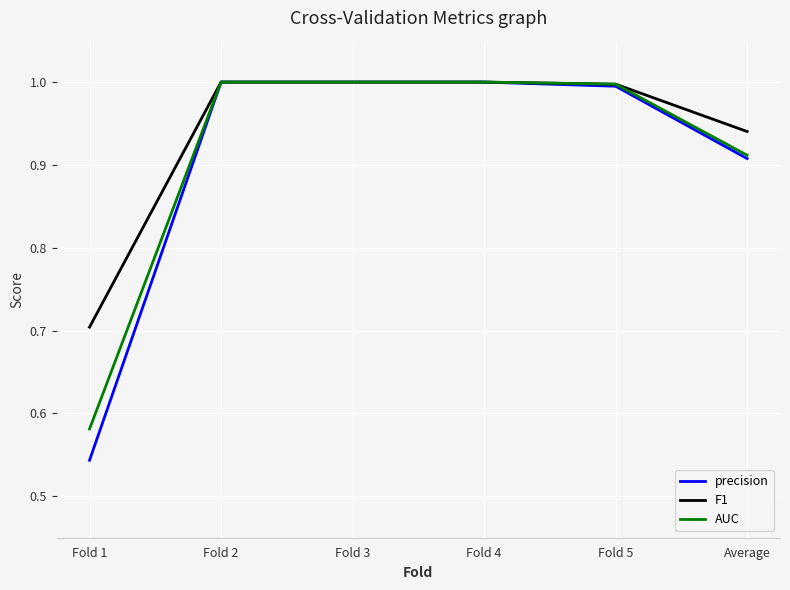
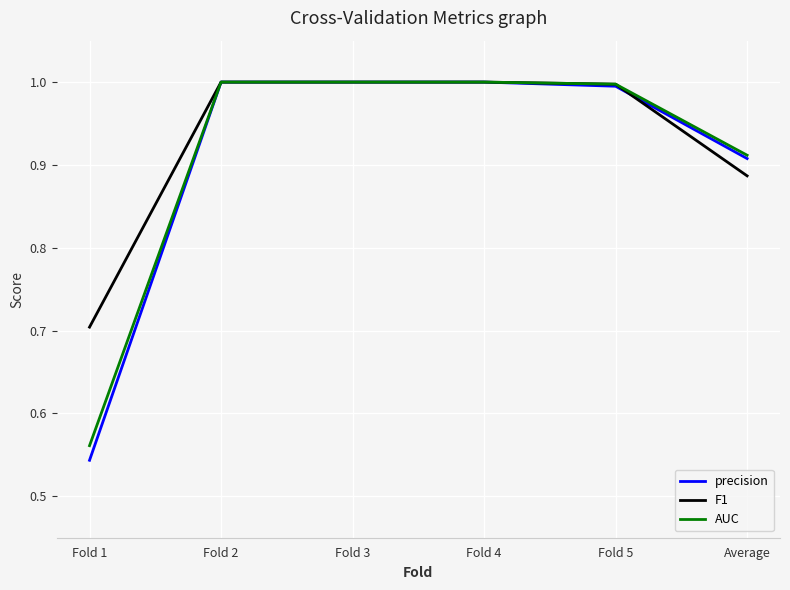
  {
    "precision": {
      "Fold 1": 0.54,
      "Average": 0.91
    },
    "F1": {
      "Fold 1": 0.70,
-     "Average": 0.94
+     "Average": 0.89
    },
    "AUC": {
-     "Fold 1": 0.58,
+     "Fold 1": 0.56,
      "Average": 0.91
    }
  }
